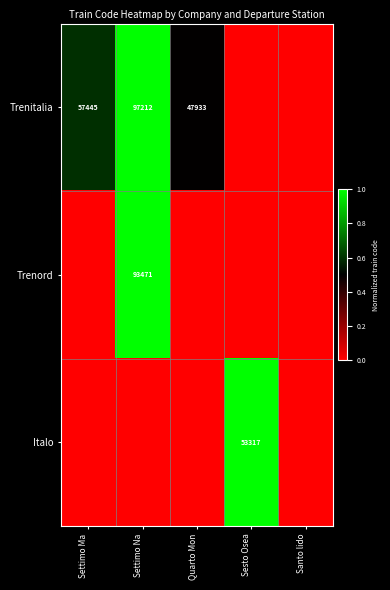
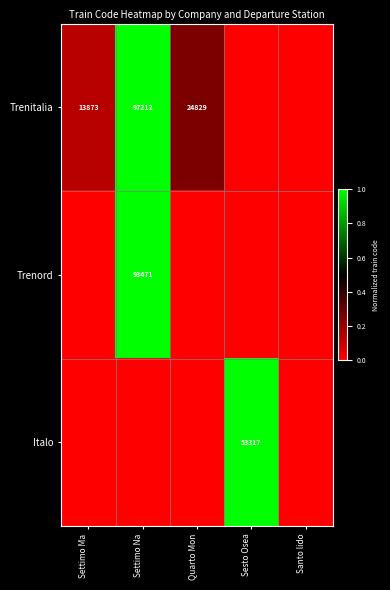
  {
    "Trenitalia": {
-     "Settimo Ma": 57445,
+     "Settimo Ma": 13873,
      "Settimo Na": 97212,
-     "Quarto Mon": 47933
+     "Quarto Mon": 24829
    },
    "Trenord": {
      "Settimo Na": 93471
    },
    "Italo": {
      "Sesto Osea": 53317
    }
  }
